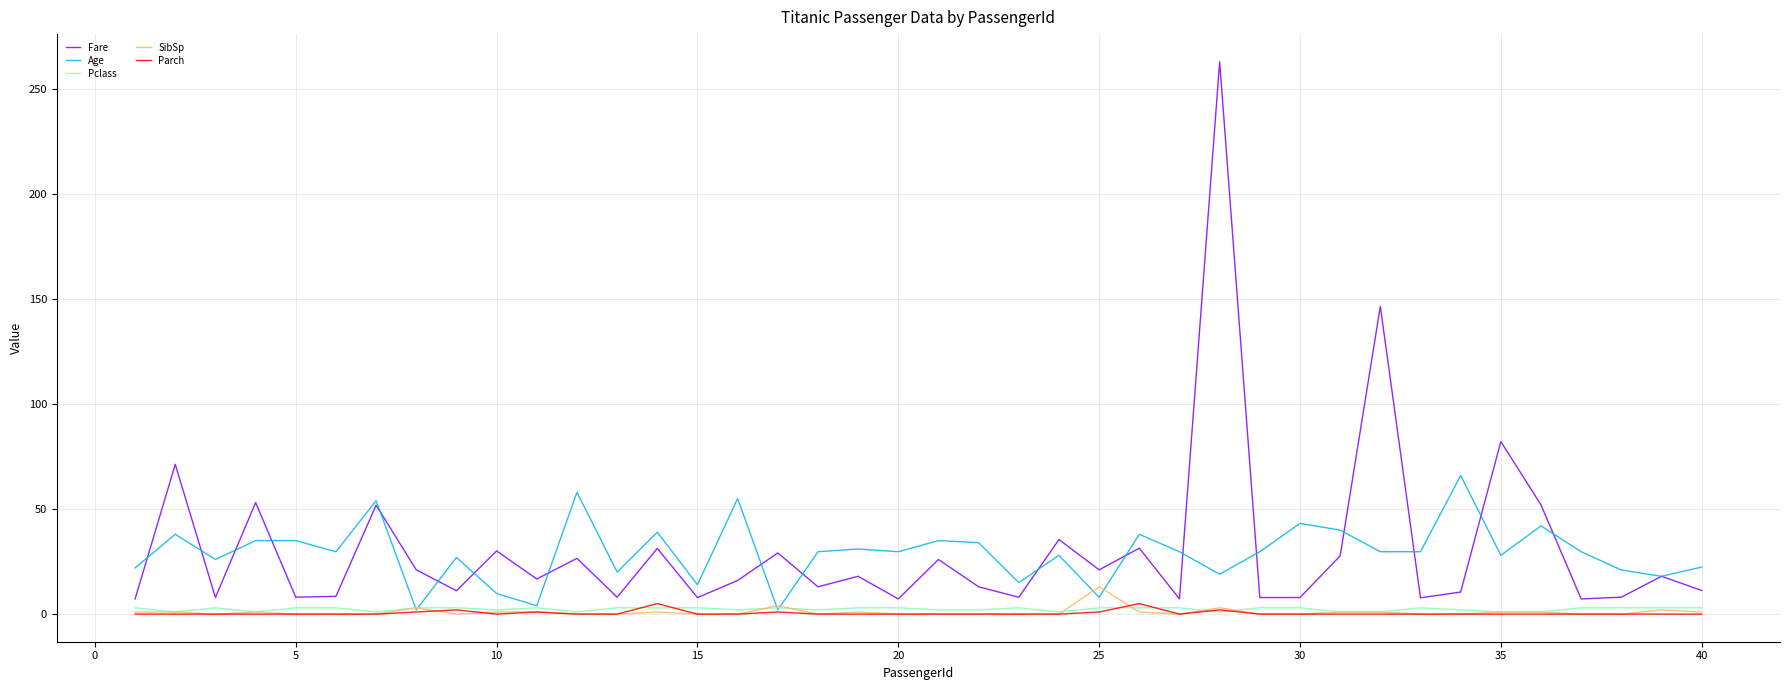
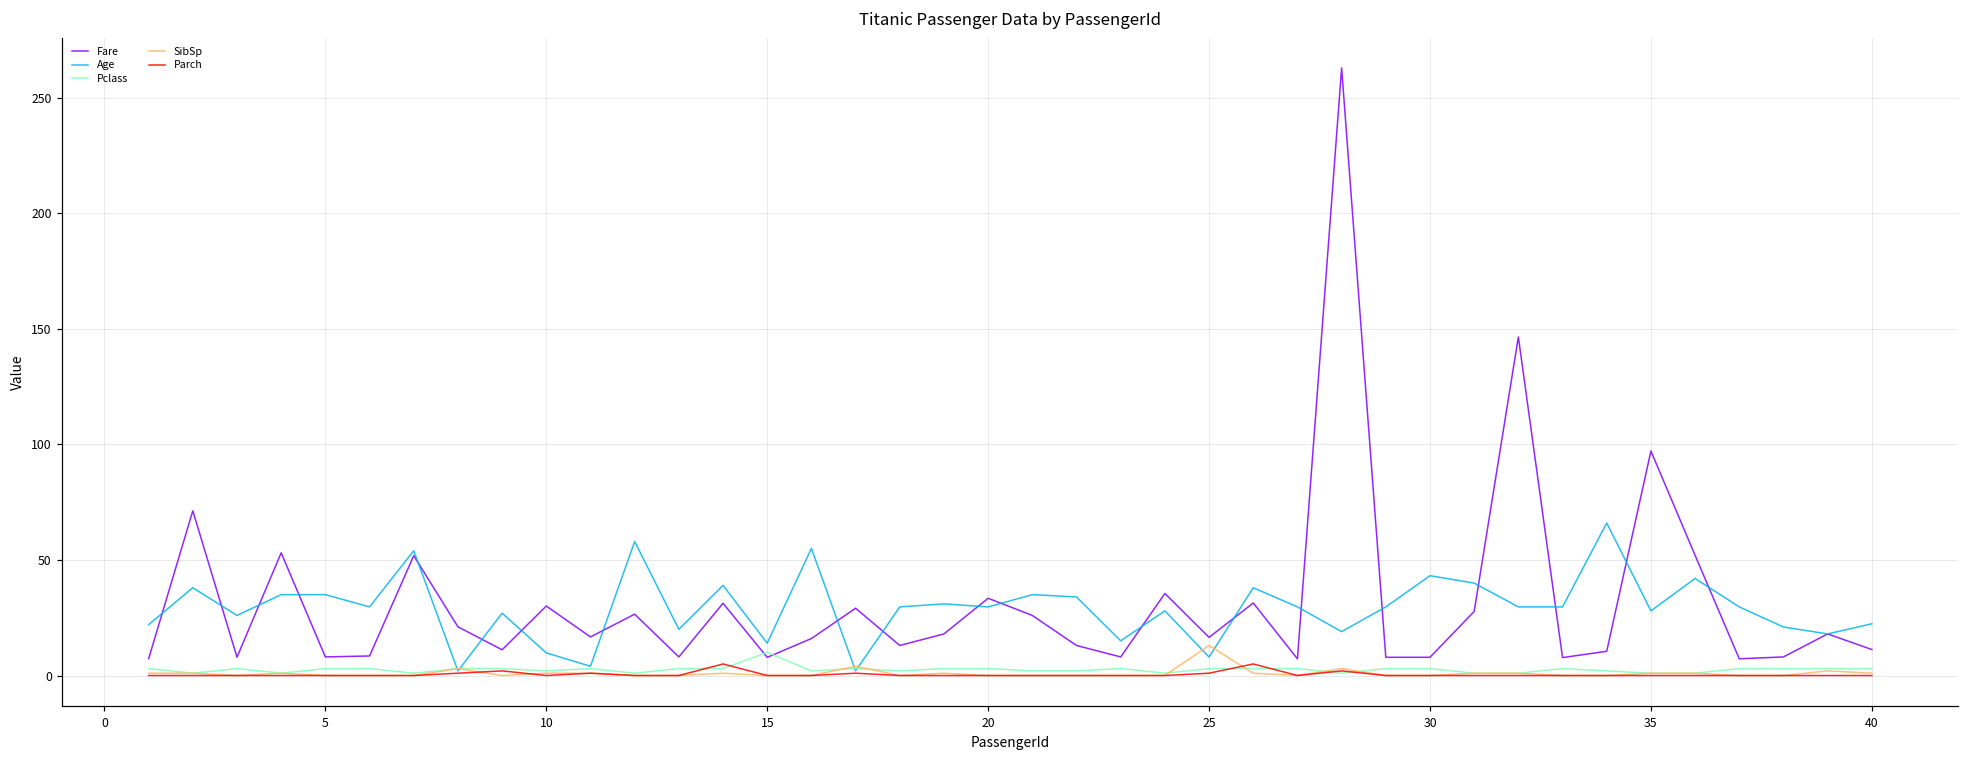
  {
    "Fare": {
      "5": 8,
      "10": 30,
      "15": 8,
-     "20": 7,
-     "25": 21,
+     "20": 33,
+     "25": 17,
      "30": 8,
-     "35": 82,
+     "35": 97,
      "40": 11
    },
    "Age": {
      "5": 35,
      "10": 10,
      "15": 14,
      "20": 30,
      "25": 8,
      "30": 43,
      "35": 28,
      "40": 22
    },
    "Pclass": {
      "5": 3,
-     "15": 3,
+     "15": 10,
      "20": 3,
      "25": 3,
      "30": 3,
      "40": 3
    },
    "SibSp": {
      "25": 13
    },
    "Parch": {
      "25": 1
    }
  }
